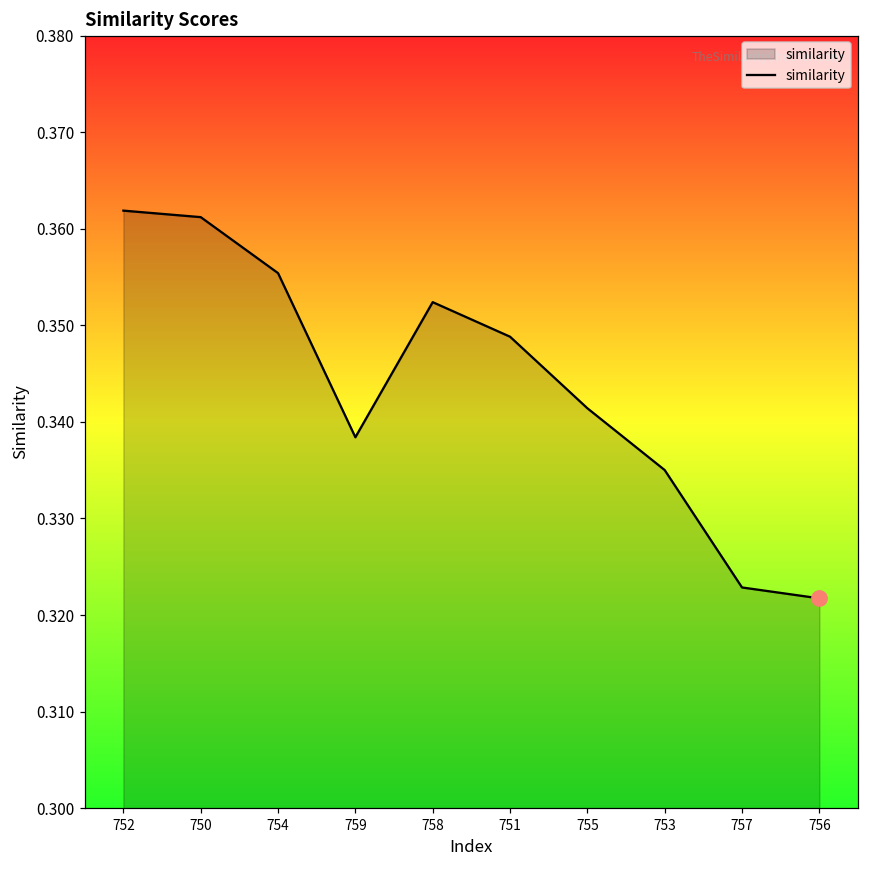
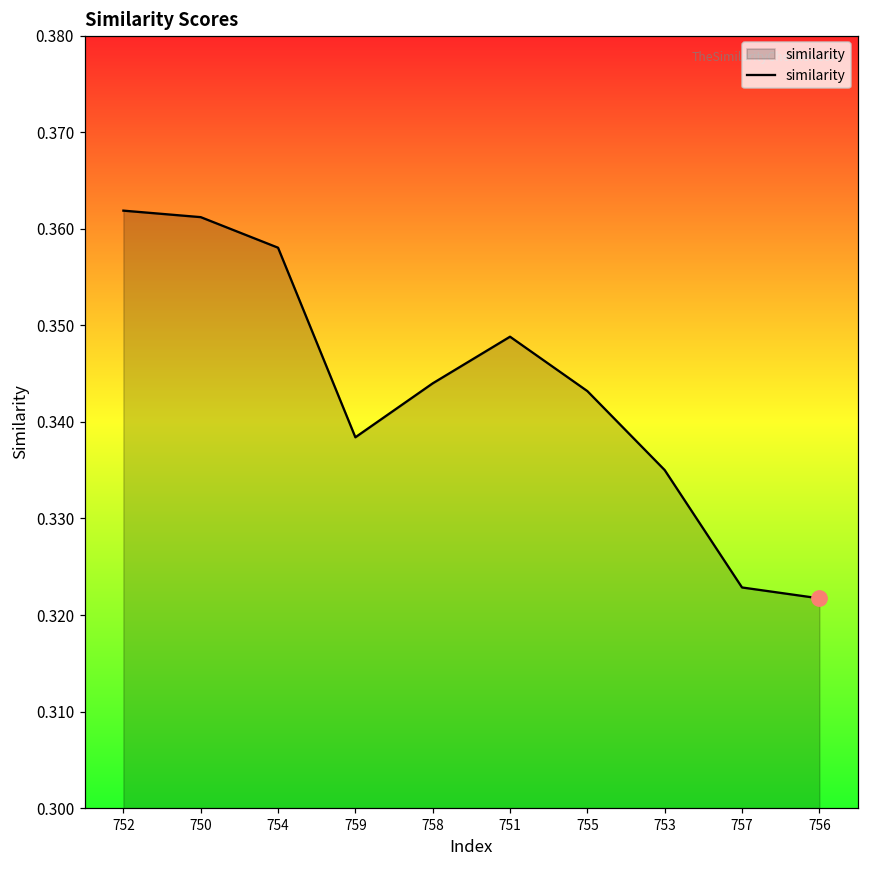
  {
    "similarity": {
      "752": 0.362,
      "750": 0.361,
-     "754": 0.355,
+     "754": 0.358,
      "759": 0.338,
-     "758": 0.352,
+     "758": 0.344,
      "751": 0.349,
-     "755": 0.341,
+     "755": 0.343,
      "753": 0.335,
      "757": 0.323
    }
  }
